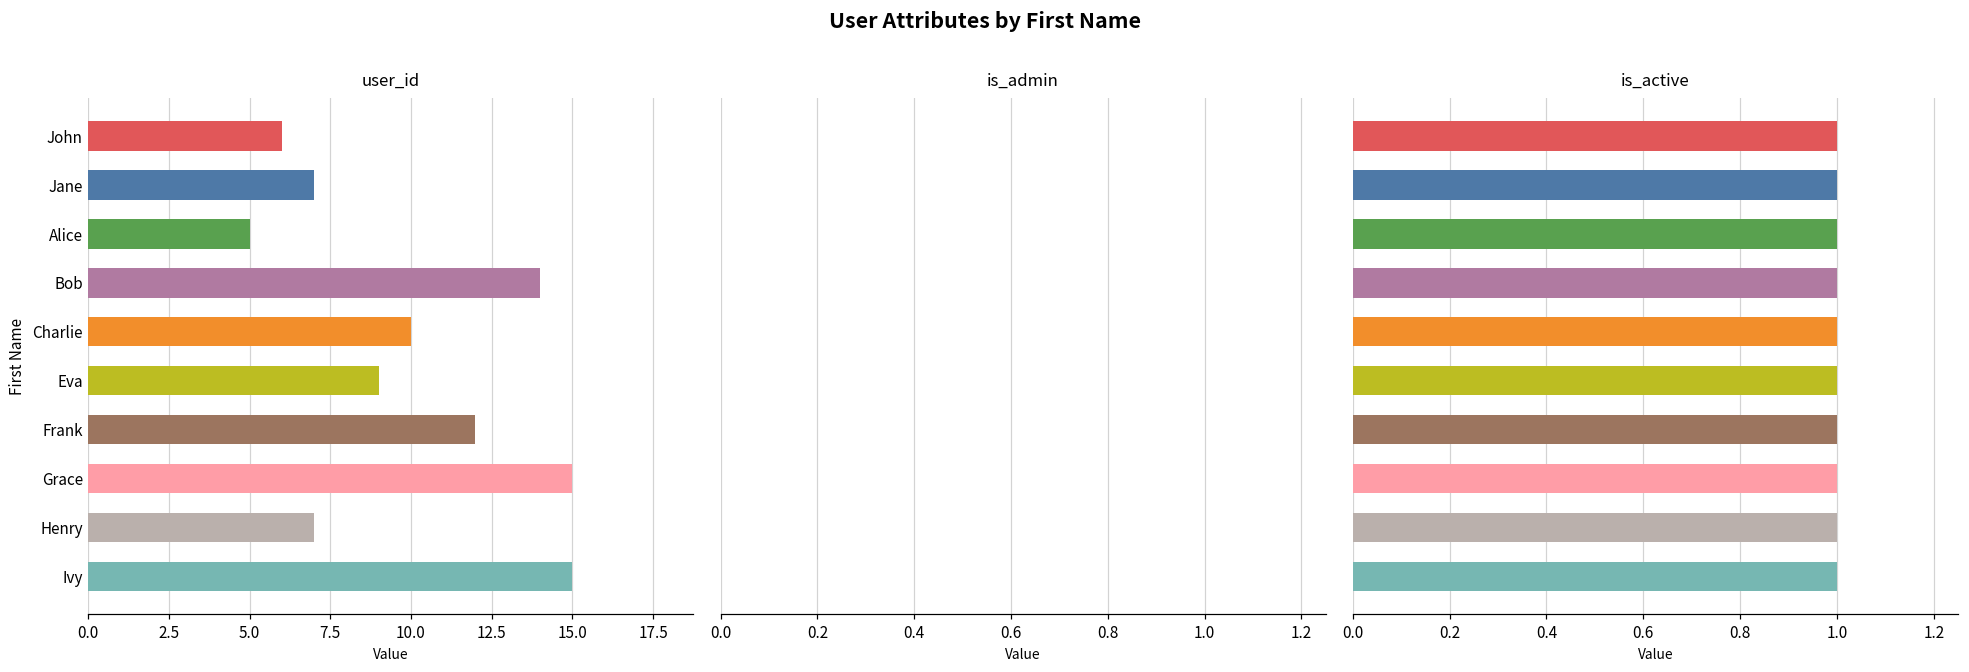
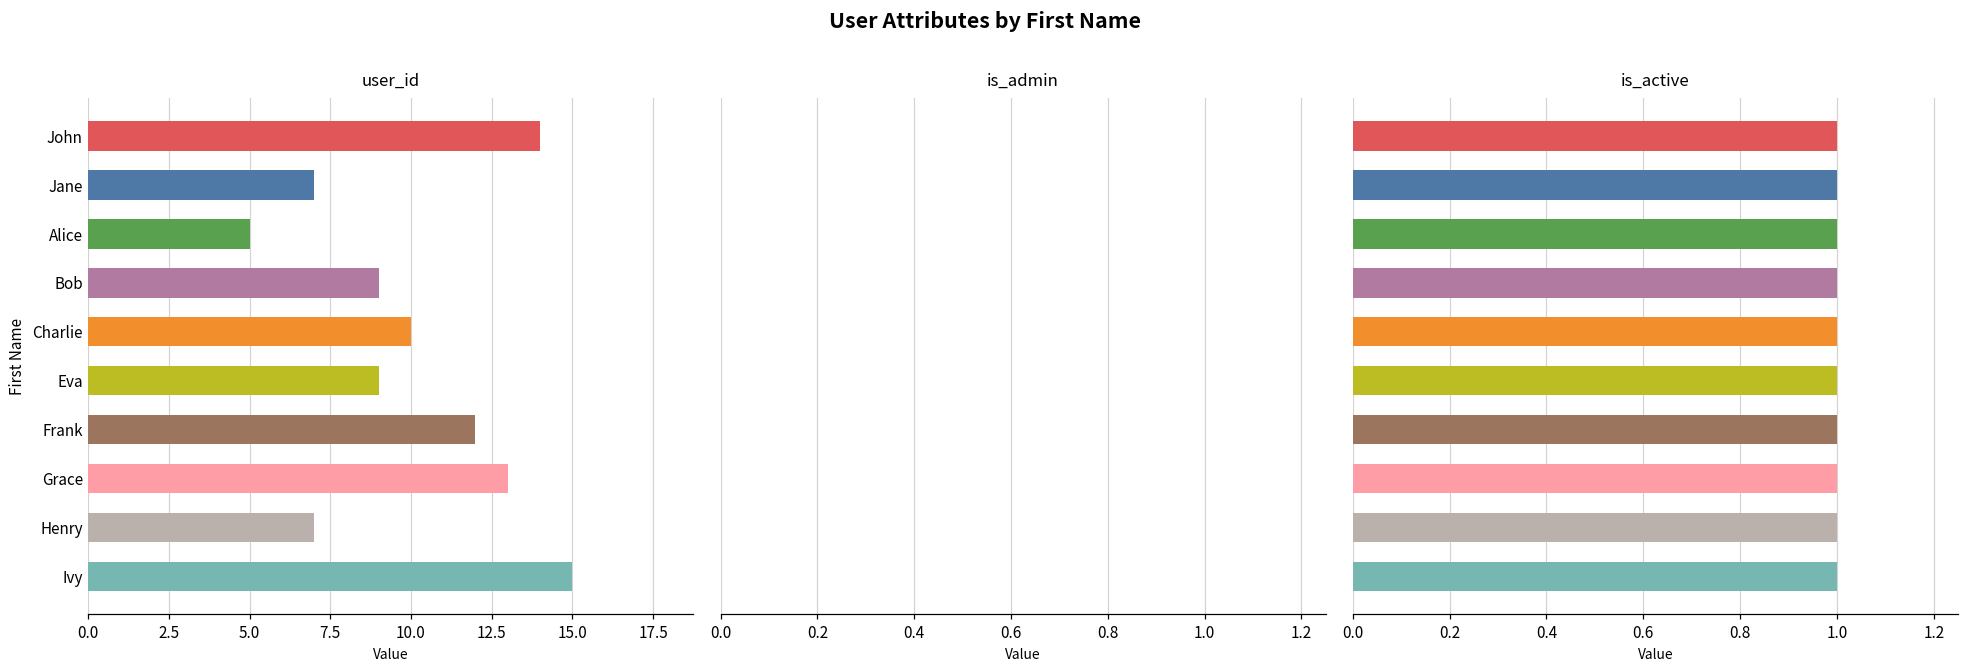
  {
    "user_id": {
-     "John": 6,
+     "John": 14,
      "Jane": 7,
      "Alice": 5,
-     "Bob": 14,
+     "Bob": 9,
      "Charlie": 10,
      "Eva": 9,
      "Frank": 12,
-     "Grace": 15,
+     "Grace": 13,
      "Henry": 7,
      "Ivy": 15
    }
  }
